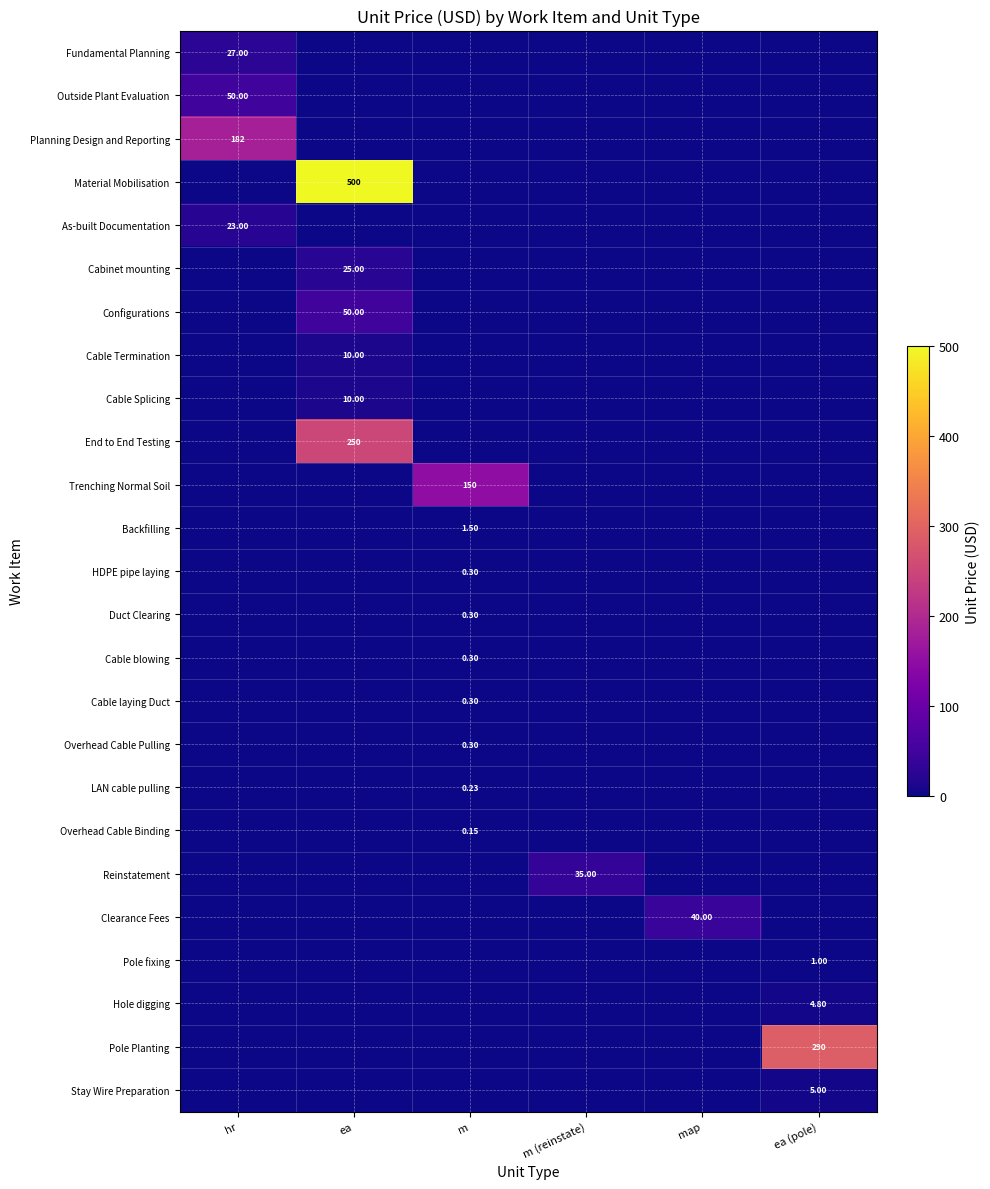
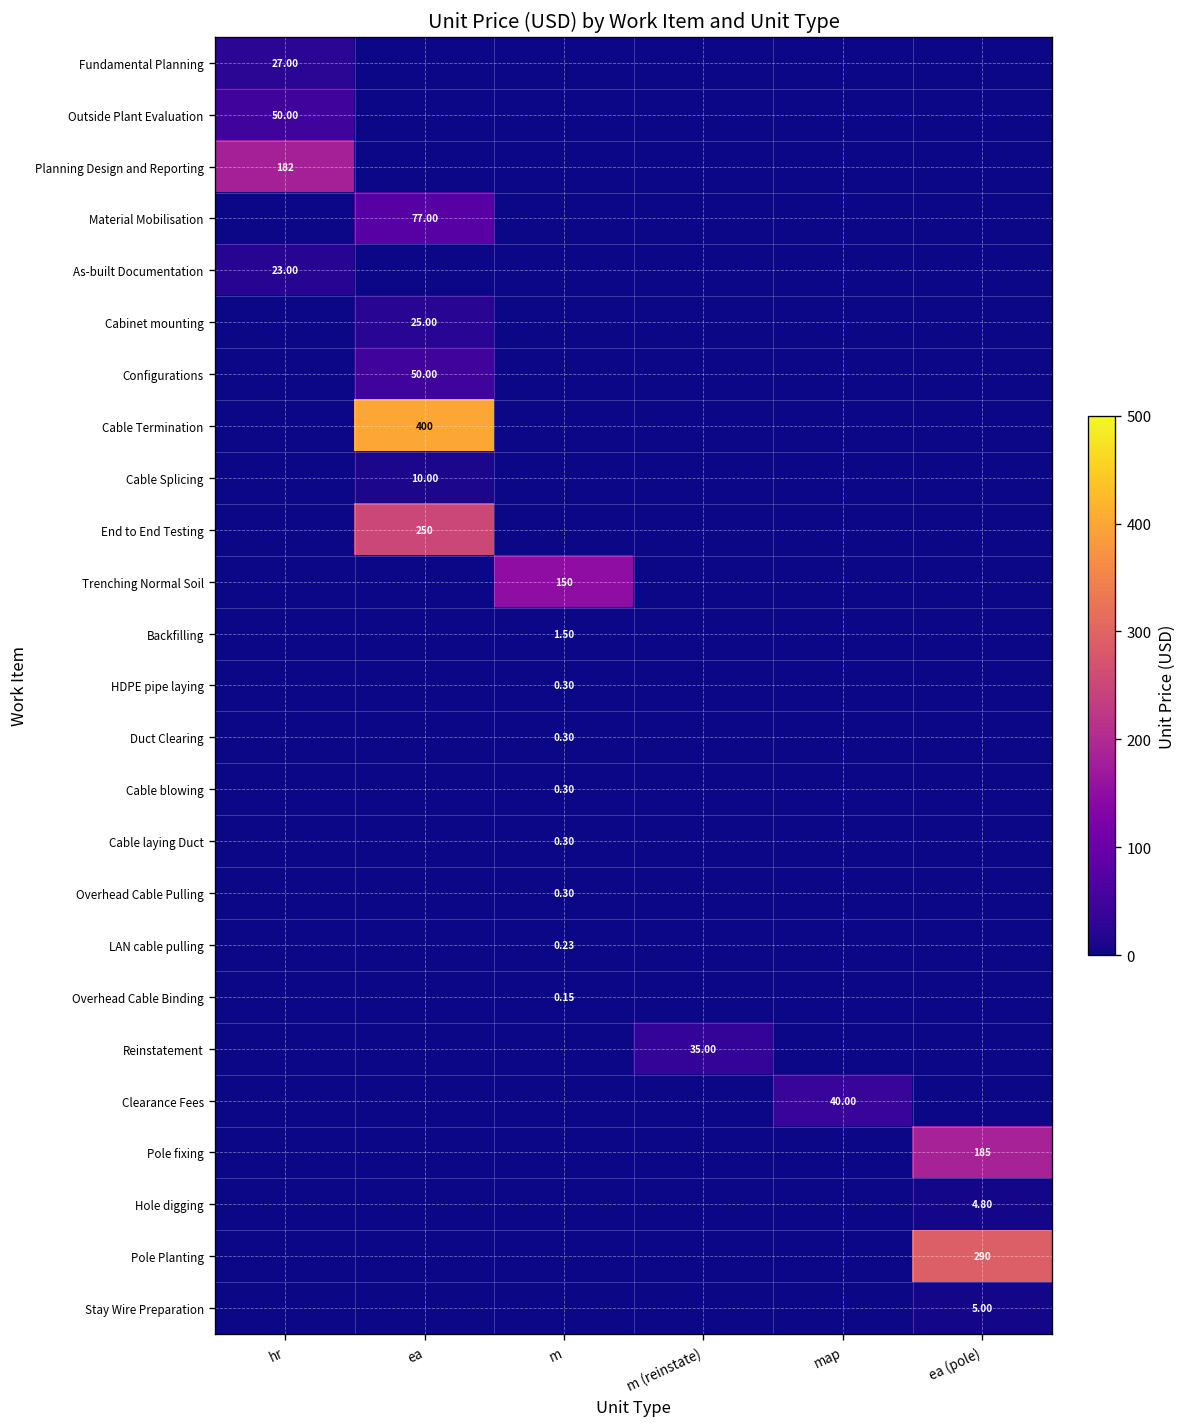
  {
    "Fundamental Planning": {
      "hr": 27.00
    },
    "Outside Plant Evaluation": {
      "hr": 50.00
    },
    "Planning Design and Reporting": {
      "hr": 182
    },
    "Material Mobilisation": {
-     "ea": 500
+     "ea": 77.00
    },
    "As-built Documentation": {
      "hr": 23.00
    },
    "Cabinet mounting": {
      "ea": 25.00
    },
    "Configurations": {
      "ea": 50.00
    },
    "Cable Termination": {
-     "ea": 10.00
+     "ea": 400
    },
    "Cable Splicing": {
      "ea": 10.00
    },
    "End to End Testing": {
      "ea": 250
    },
    "Trenching Normal Soil": {
      "m": 150
    },
    "Backfilling": {
      "m": 1.50
    },
    "HDPE pipe laying": {
      "m": 0.30
    },
    "Duct Clearing": {
      "m": 0.30
    },
    "Cable blowing": {
      "m": 0.30
    },
    "Cable laying Duct": {
      "m": 0.30
    },
    "Overhead Cable Pulling": {
      "m": 0.30
    },
    "LAN cable pulling": {
      "m": 0.23
    },
    "Overhead Cable Binding": {
      "m": 0.15
    },
    "Reinstatement": {
      "m (reinstate)": 35.00
    },
    "Clearance Fees": {
      "map": 40.00
    },
    "Pole fixing": {
-     "ea (pole)": 1.00
+     "ea (pole)": 185
    },
    "Hole digging": {
      "ea (pole)": 4.80
    },
    "Pole Planting": {
      "ea (pole)": 290
    },
    "Stay Wire Preparation": {
      "ea (pole)": 5.00
    }
  }
